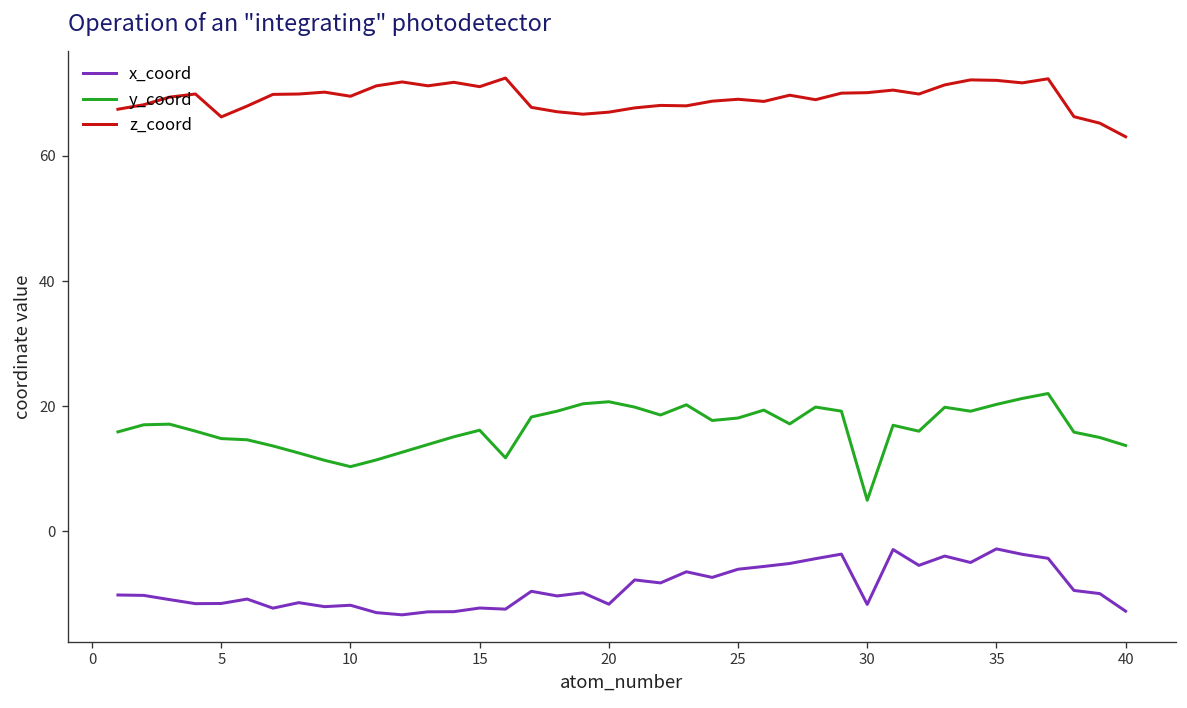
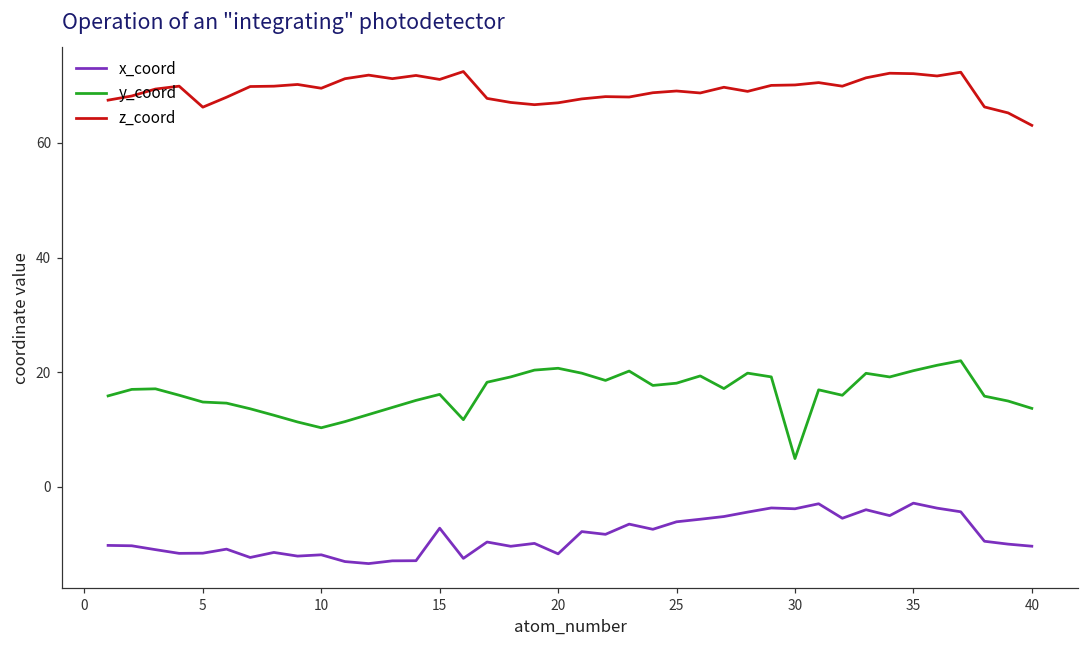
  {
    "x_coord": {
      "5": -12,
      "10": -12,
-     "15": -12,
+     "15": -7,
      "20": -12,
      "25": -6,
-     "30": -12,
+     "30": -4,
      "35": -3,
-     "40": -13
+     "40": -10
    },
    "y_coord": {
      "5": 15,
      "10": 10,
      "15": 16,
      "20": 21,
      "25": 18,
      "30": 5,
      "35": 20,
      "40": 14
    },
    "z_coord": {
      "5": 66,
      "10": 70,
      "15": 71,
      "20": 67,
      "25": 69,
      "30": 70,
      "35": 72,
      "40": 63
    }
  }
